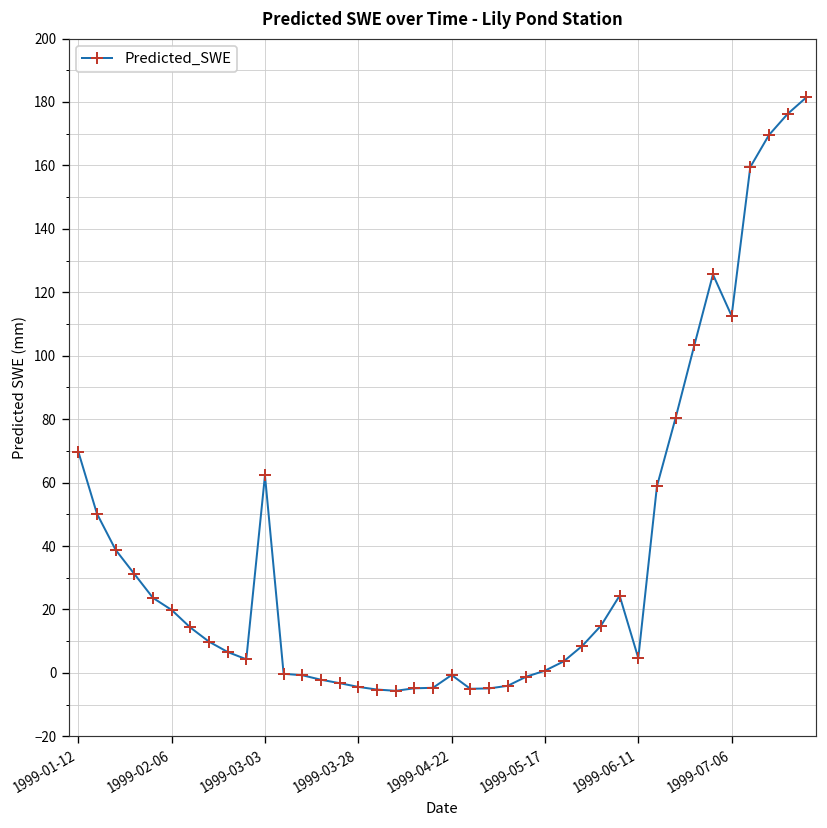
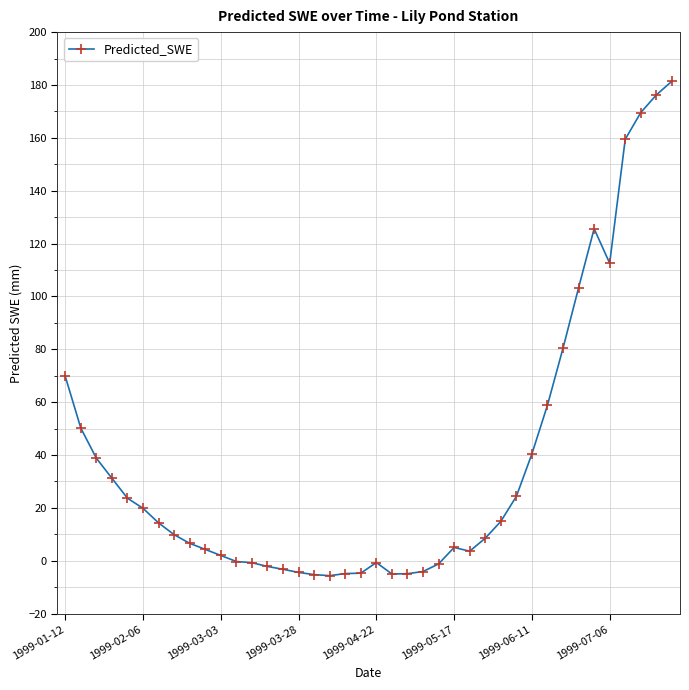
  {
    "1999-01-12": 70,
    "1999-02-06": 20,
-   "1999-03-03": 62,
+   "1999-03-03": 2,
    "1999-03-28": -4,
    "1999-04-22": -1,
-   "1999-05-17": 1,
-   "1999-06-11": 5,
+   "1999-05-17": 5,
+   "1999-06-11": 40,
    "1999-07-06": 113
  }
